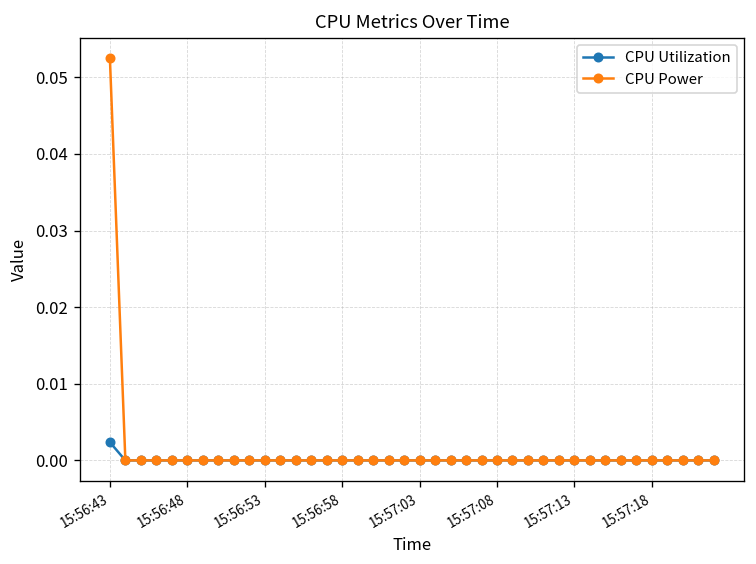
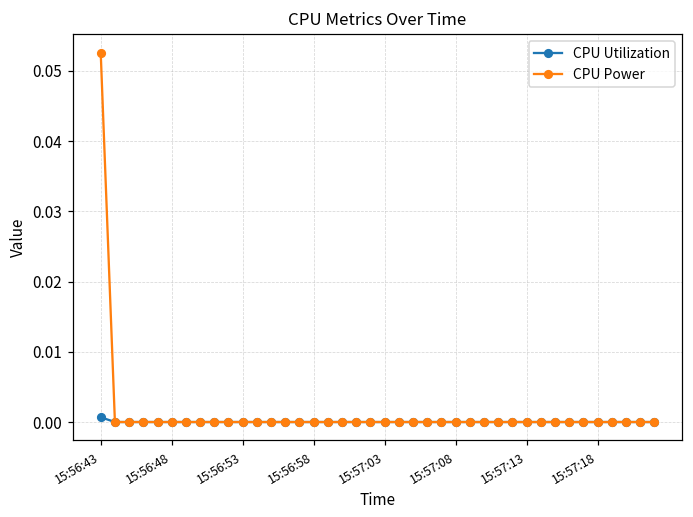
  {
    "CPU Utilization": {
-     "15:56:43": 0.002
+     "15:56:43": 0.001
    },
    "CPU Power": {
      "15:56:43": 0.053
    }
  }
